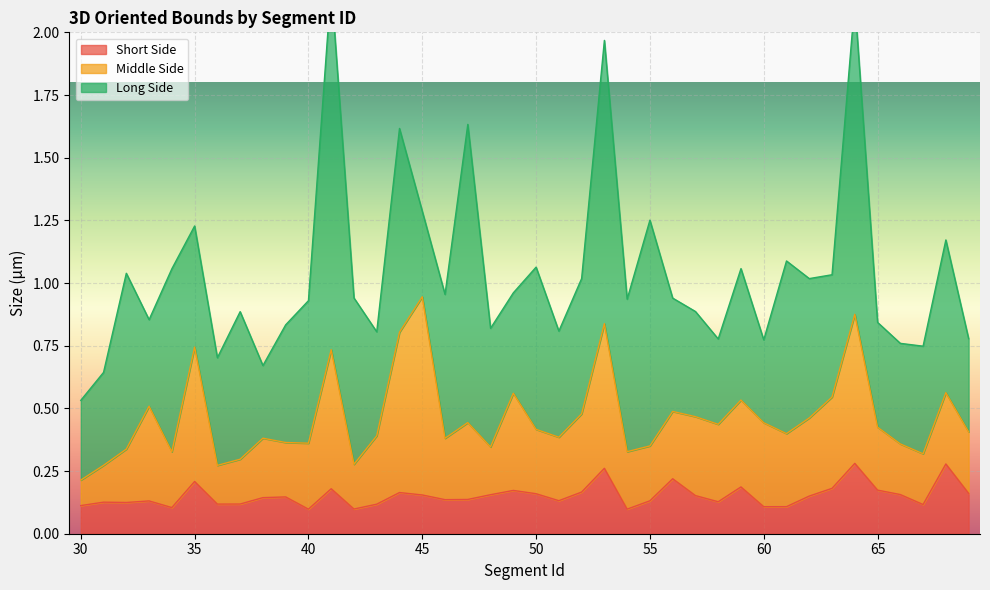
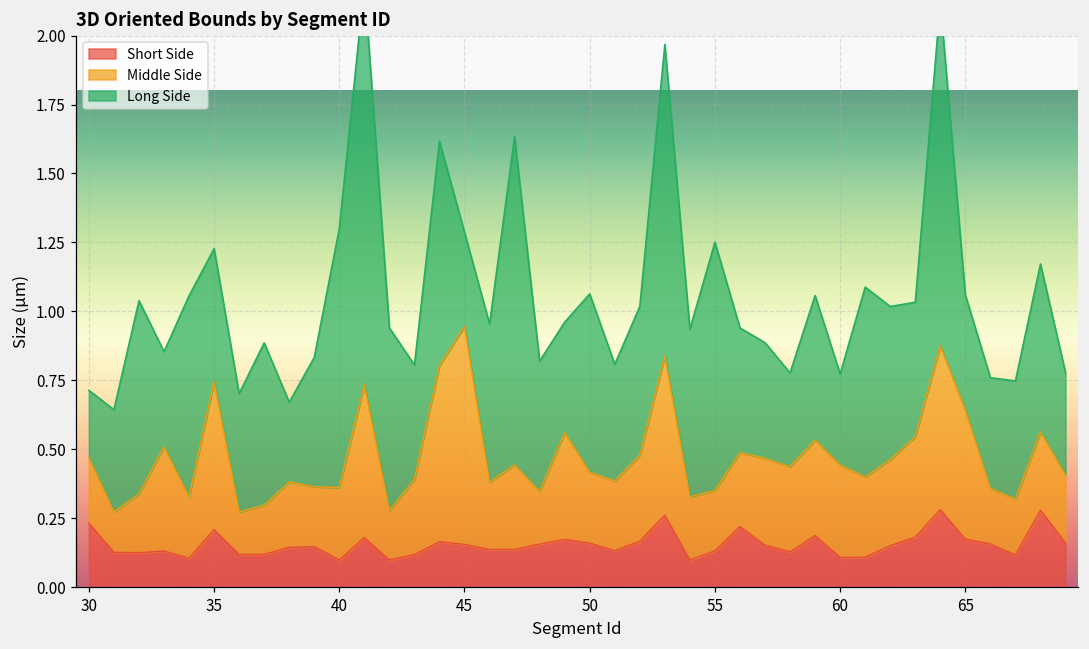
  {
    "Short Side": {
-     "30": 0.11,
+     "30": 0.23,
      "35": 0.21,
      "40": 0.10,
      "45": 0.15,
      "50": 0.16,
      "55": 0.13,
      "60": 0.11,
      "65": 0.17
    },
    "Middle Side": {
-     "30": 0.10,
+     "30": 0.24,
      "35": 0.54,
      "40": 0.26,
      "45": 0.79,
      "50": 0.26,
      "55": 0.22,
      "60": 0.33,
-     "65": 0.25
+     "65": 0.47
    },
    "Long Side": {
-     "30": 0.32,
+     "30": 0.24,
      "35": 0.48,
-     "40": 0.57,
+     "40": 0.94,
      "45": 0.34,
      "50": 0.65,
      "55": 0.90,
      "60": 0.33,
      "65": 0.42
    }
  }
